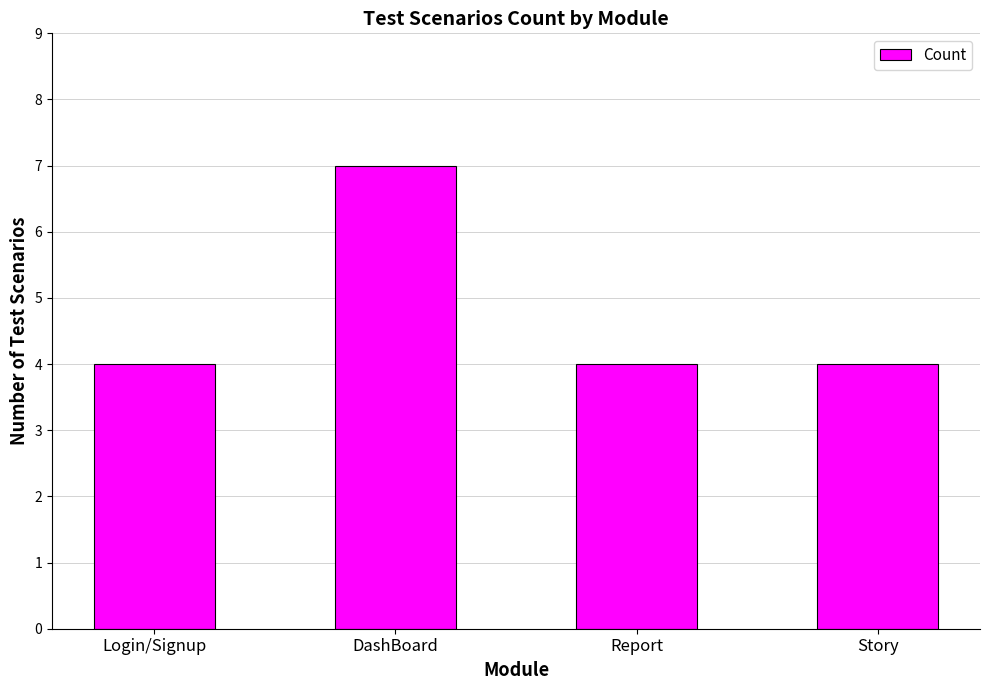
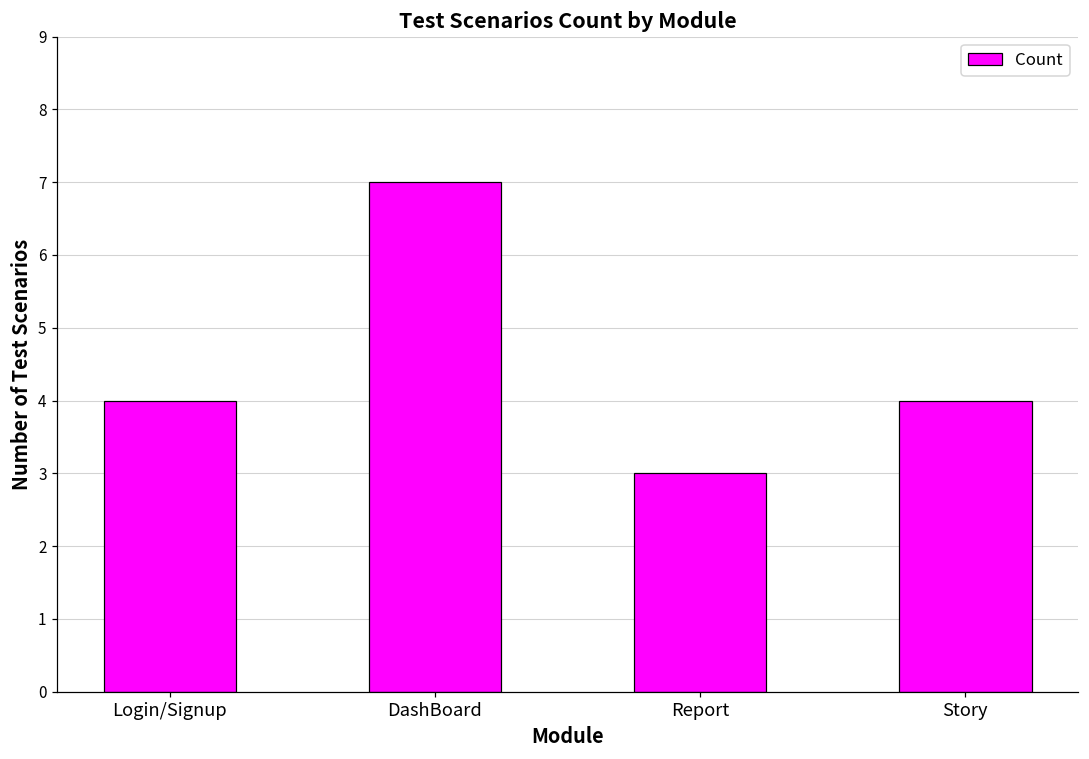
  {
    "Login/Signup": 4,
    "DashBoard": 7,
-   "Report": 4,
+   "Report": 3,
    "Story": 4
  }
